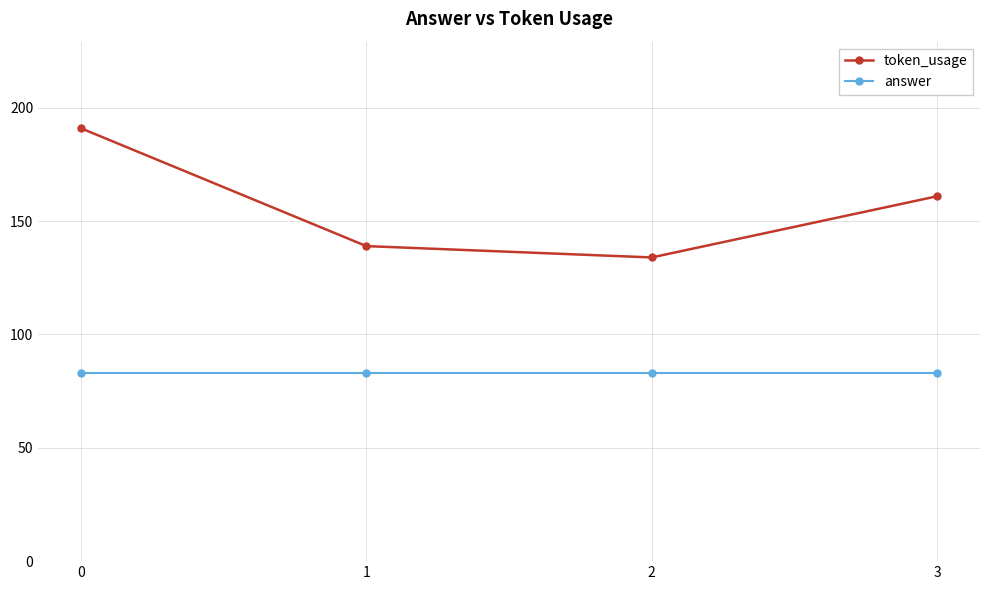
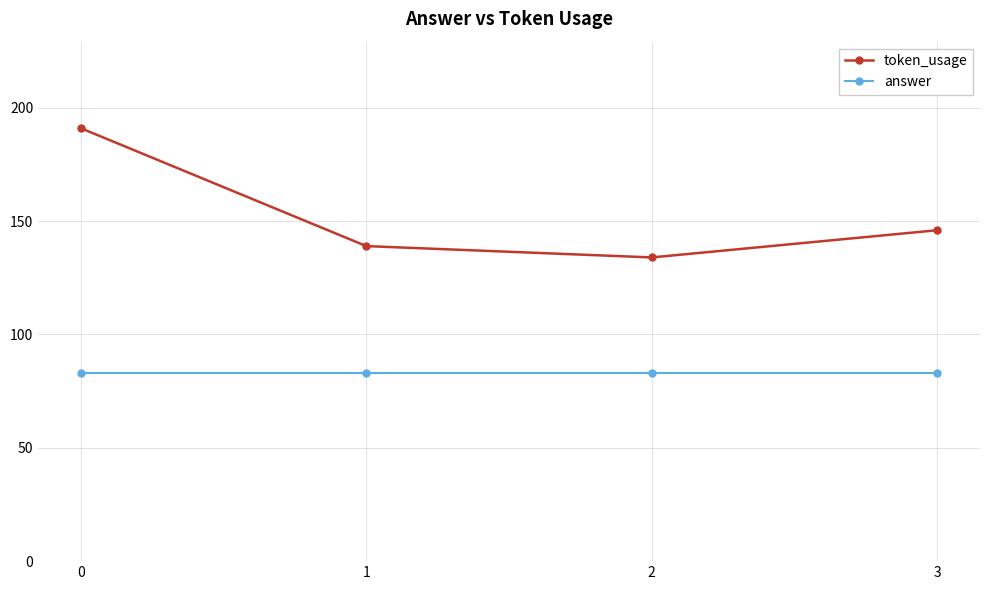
  {
    "token_usage": {
      "0": 191,
      "1": 139,
      "2": 134,
-     "3": 161
+     "3": 146
    },
    "answer": {
      "0": 83,
      "1": 83,
      "2": 83,
      "3": 83
    }
  }
